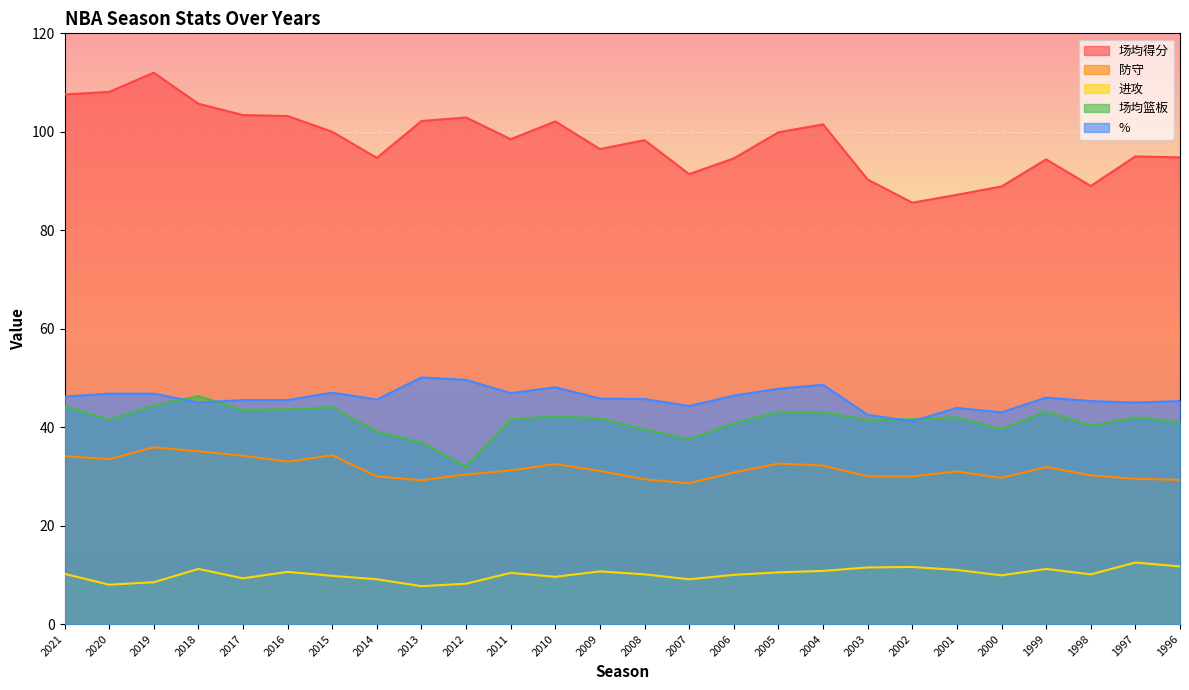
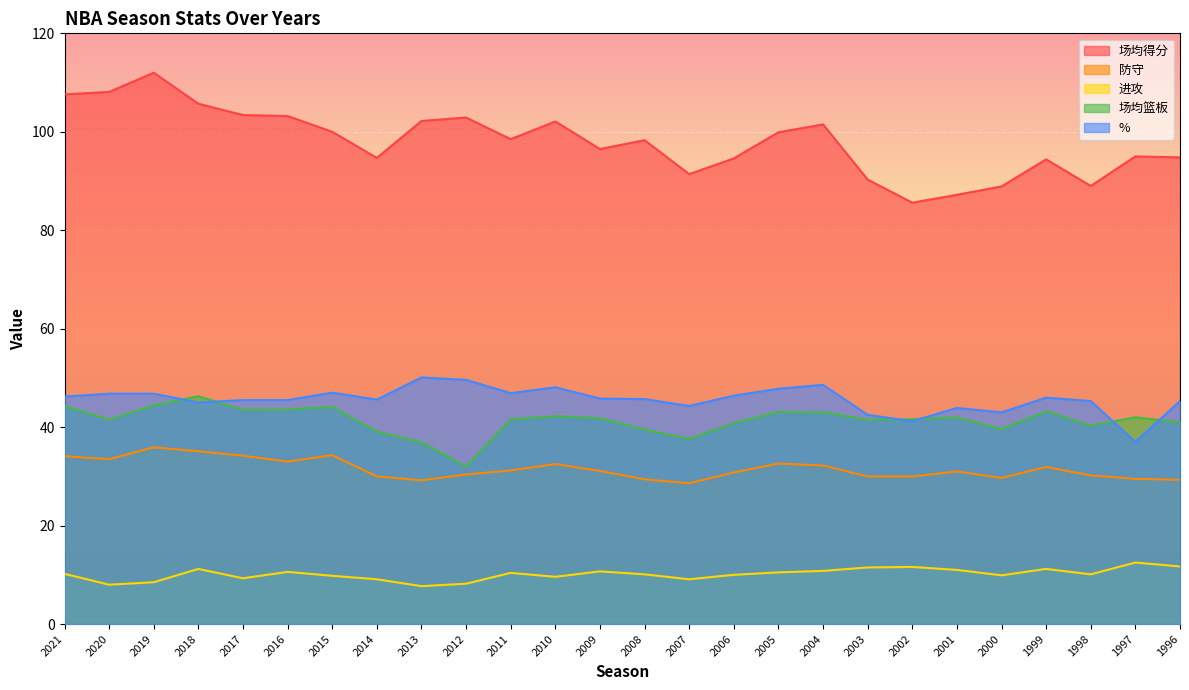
  {
    "场均得分": {
      "2021": 108,
      "2020": 108,
      "2019": 112,
      "2018": 106,
      "2017": 103,
      "2016": 103,
      "2015": 100,
      "2014": 95,
      "2013": 102,
      "2012": 103,
      "2011": 99,
      "2010": 102,
      "2009": 97,
      "2008": 98,
      "2007": 91,
      "2006": 95,
      "2005": 100,
      "2004": 102,
      "2003": 90,
      "2002": 86,
      "2001": 87,
      "2000": 89,
      "1999": 94,
      "1998": 89,
      "1997": 95,
      "1996": 95
    },
    "防守": {
      "2021": 34,
      "2020": 34,
      "2019": 36,
      "2018": 35,
      "2017": 34,
      "2016": 33,
      "2015": 34,
      "2014": 30,
      "2013": 29,
      "2012": 30,
      "2011": 31,
      "2010": 33,
      "2009": 31,
      "2008": 29,
      "2007": 29,
      "2006": 31,
      "2005": 33,
      "2004": 32,
      "2003": 30,
      "2002": 30,
      "2001": 31,
      "2000": 30,
      "1999": 32,
      "1998": 30,
      "1997": 30,
      "1996": 29
    },
    "进攻": {
      "2021": 10,
      "2020": 8,
      "2019": 9,
      "2018": 11,
      "2017": 9,
      "2016": 11,
      "2015": 10,
      "2014": 9,
      "2013": 8,
      "2012": 8,
      "2011": 10,
      "2010": 10,
      "2009": 11,
      "2008": 10,
      "2007": 9,
      "2006": 10,
      "2005": 11,
      "2004": 11,
      "2003": 12,
      "2002": 12,
      "2001": 11,
      "2000": 10,
      "1999": 11,
      "1998": 10,
      "1997": 13,
      "1996": 12
    },
    "场均篮板": {
      "2021": 44,
      "2020": 42,
      "2019": 44,
      "2018": 46,
      "2017": 44,
      "2016": 44,
      "2015": 44,
      "2014": 39,
      "2013": 37,
      "2012": 32,
      "2011": 42,
      "2010": 42,
      "2009": 42,
      "2008": 40,
      "2007": 38,
      "2006": 41,
      "2005": 43,
      "2004": 43,
      "2003": 42,
      "2001": 42,
      "2000": 40,
      "1999": 43,
      "1998": 40,
      "1997": 42,
      "1996": 41
    },
    "%": {
      "2021": 46,
      "2020": 47,
      "2019": 47,
      "2018": 45,
      "2017": 46,
      "2016": 46,
      "2015": 47,
      "2014": 46,
      "2013": 50,
      "2012": 50,
      "2011": 47,
      "2010": 48,
      "2009": 46,
      "2008": 46,
      "2007": 44,
      "2006": 46,
      "2005": 48,
      "2004": 49,
      "2003": 43,
      "2001": 44,
      "2000": 43,
      "1999": 46,
      "1998": 45,
-     "1997": 45,
+     "1997": 37,
      "1996": 45
    }
  }
